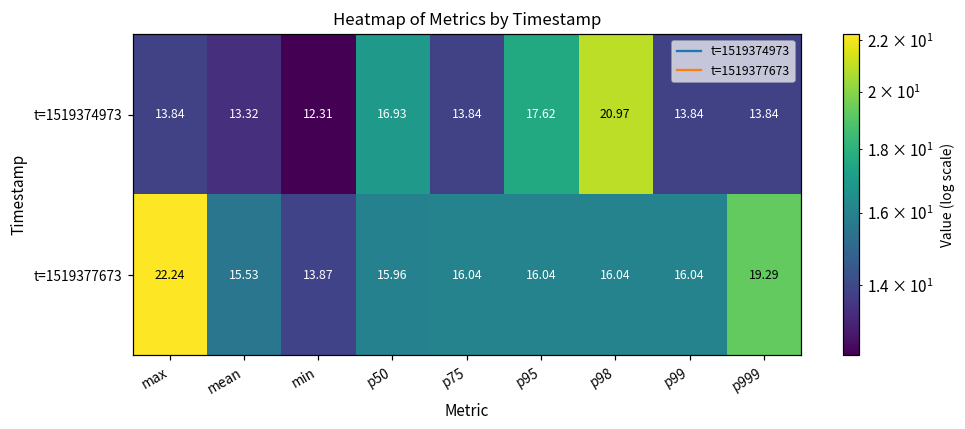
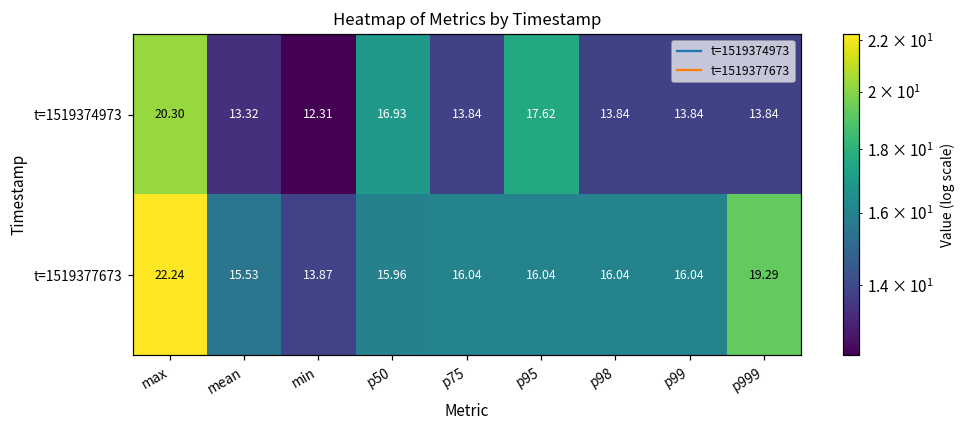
  {
    "t=1519374973": {
-     "max": 13.84,
+     "max": 20.30,
      "mean": 13.32,
      "min": 12.31,
      "p50": 16.93,
      "p75": 13.84,
      "p95": 17.62,
-     "p98": 20.97,
+     "p98": 13.84,
      "p99": 13.84,
      "p999": 13.84
    },
    "t=1519377673": {
      "max": 22.24,
      "mean": 15.53,
      "min": 13.87,
      "p50": 15.96,
      "p75": 16.04,
      "p95": 16.04,
      "p98": 16.04,
      "p99": 16.04,
      "p999": 19.29
    }
  }
